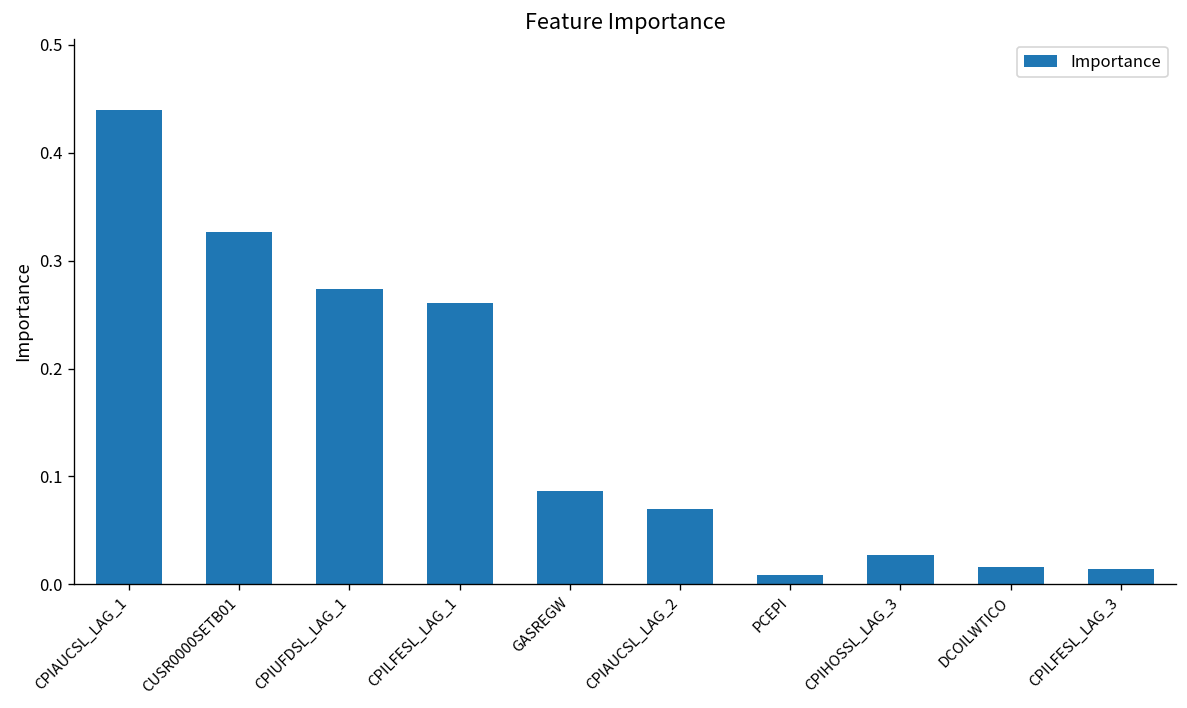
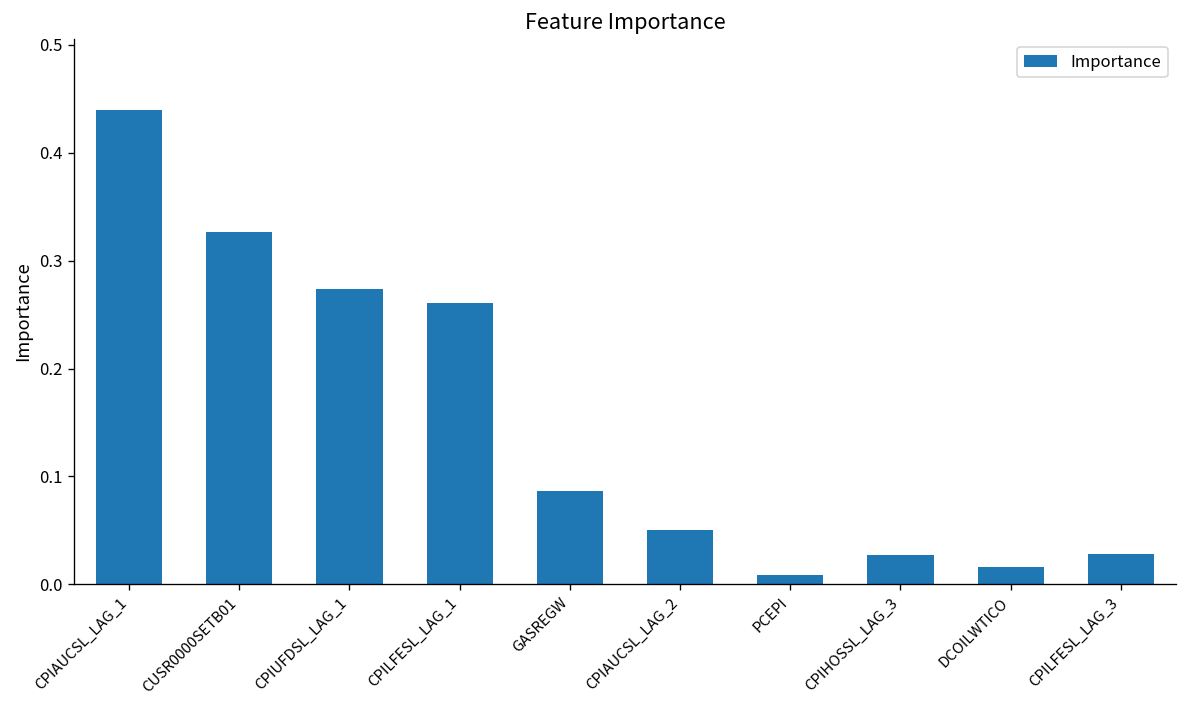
  {
    "CPIAUCSL_LAG_1": 0.44,
    "CUSR0000SETB01": 0.33,
    "CPIUFDSL_LAG_1": 0.27,
    "CPILFESL_LAG_1": 0.26,
    "GASREGW": 0.09,
-   "CPIAUCSL_LAG_2": 0.07,
+   "CPIAUCSL_LAG_2": 0.05,
    "PCEPI": 0.01,
    "CPIHOSSL_LAG_3": 0.03,
    "DCOILWTICO": 0.02,
-   "CPILFESL_LAG_3": 0.01
+   "CPILFESL_LAG_3": 0.03
  }
